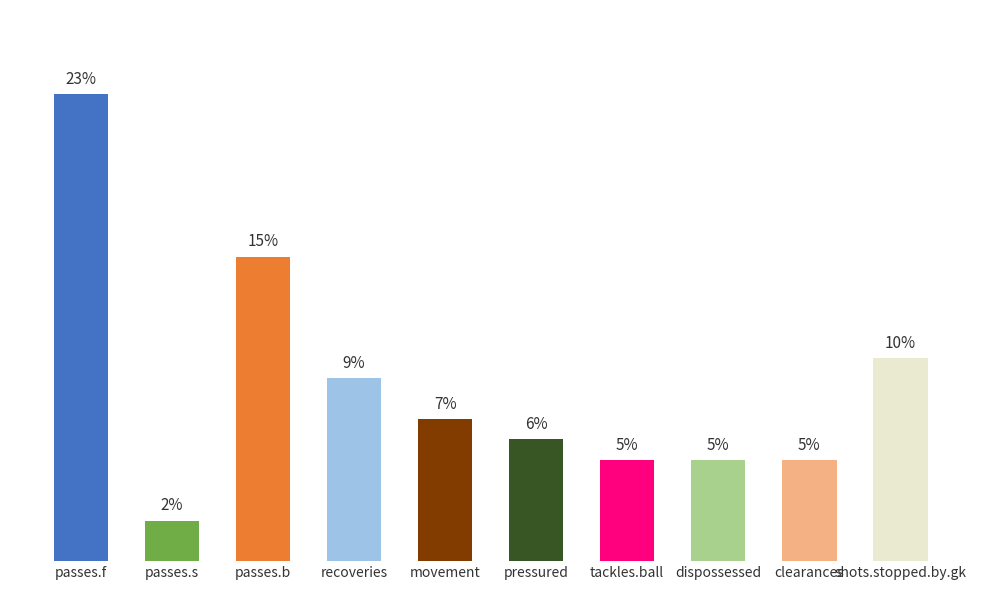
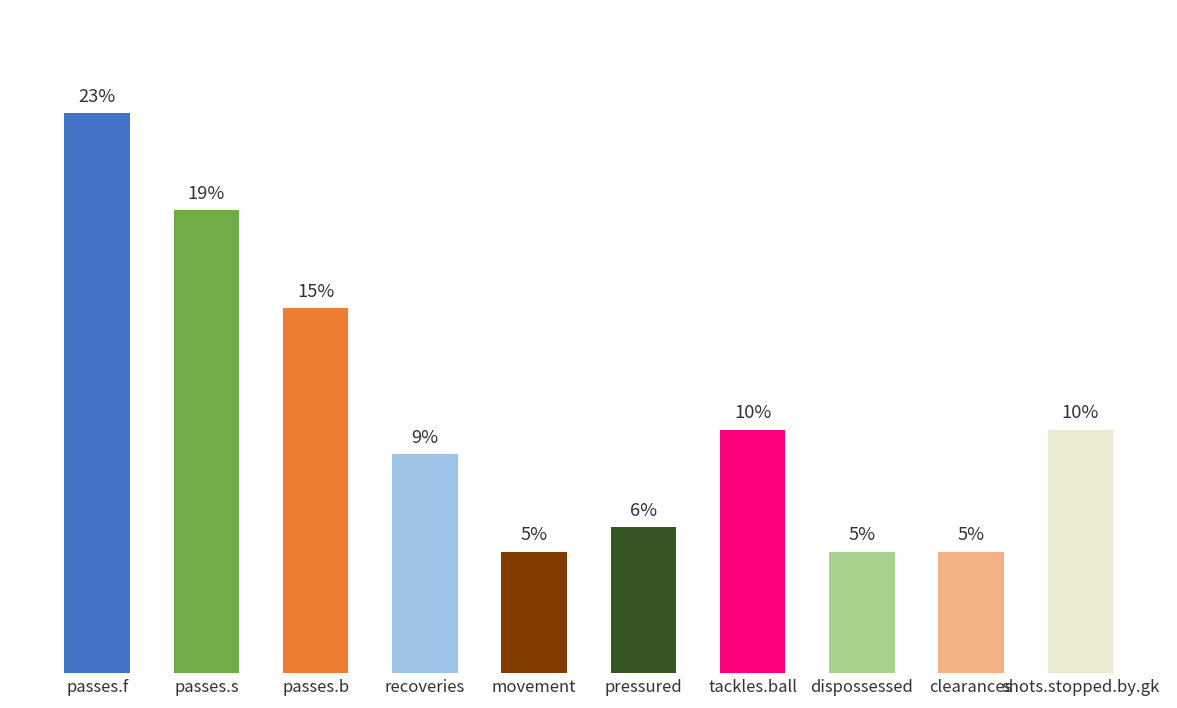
  {
    "passes.f": "23%",
-   "passes.s": "2%",
+   "passes.s": "19%",
    "passes.b": "15%",
    "recoveries": "9%",
-   "movement": "7%",
+   "movement": "5%",
    "pressured": "6%",
-   "tackles.ball": "5%",
+   "tackles.ball": "10%",
    "dispossessed": "5%",
    "clearances": "5%",
    "shots.stopped.by.gk": "10%"
  }
